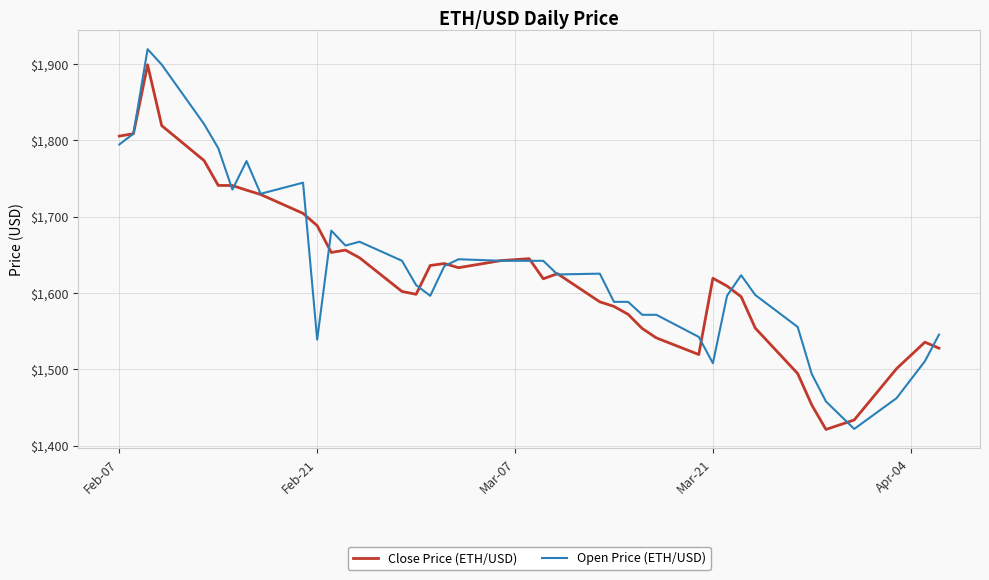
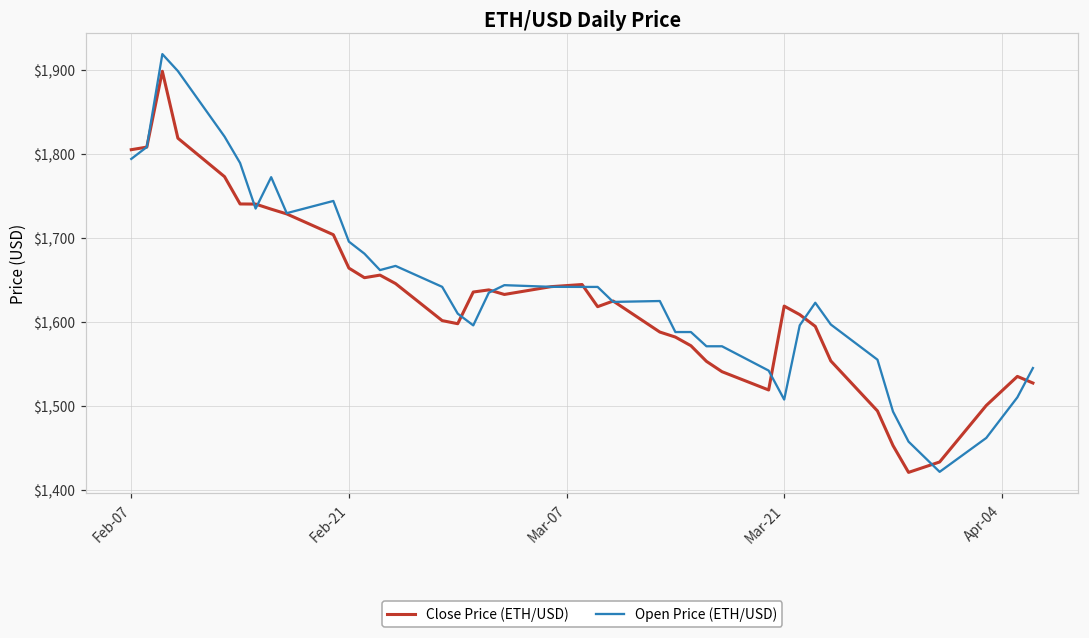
  {
    "Close Price (ETH/USD)": {
      "Feb-07": "$1,810",
-     "Feb-21": "$1,690",
+     "Feb-21": "$1,660",
      "Mar-21": "$1,620"
    },
    "Open Price (ETH/USD)": {
      "Feb-07": "$1,790",
-     "Feb-21": "$1,540",
+     "Feb-21": "$1,700",
      "Mar-21": "$1,510"
    }
  }
